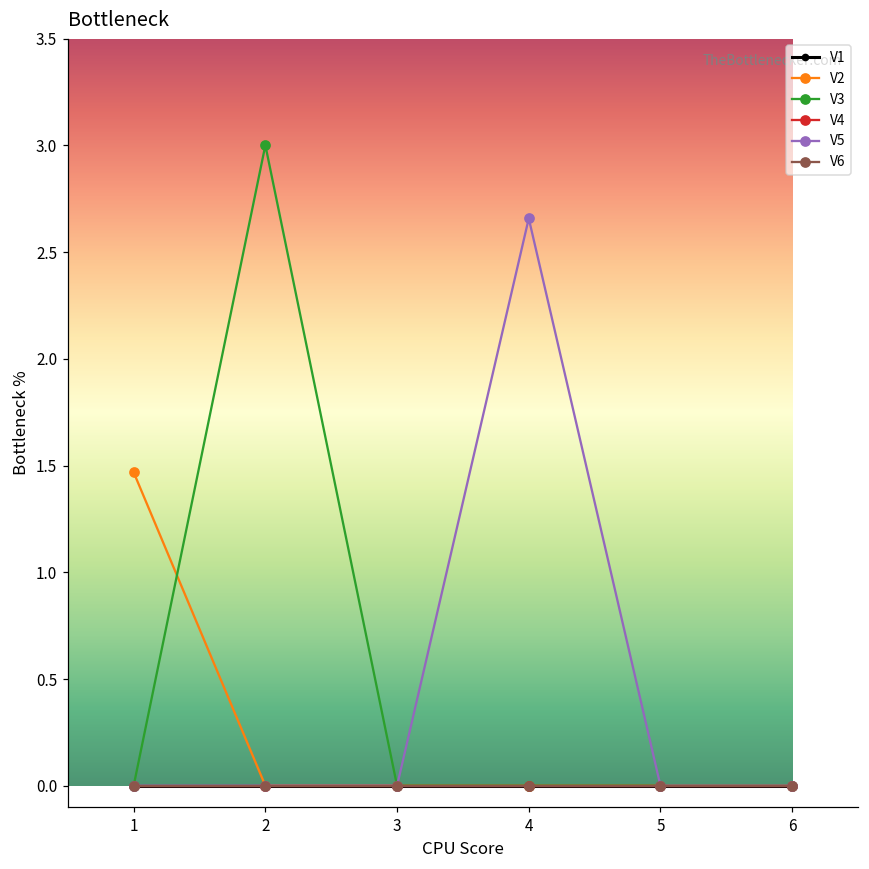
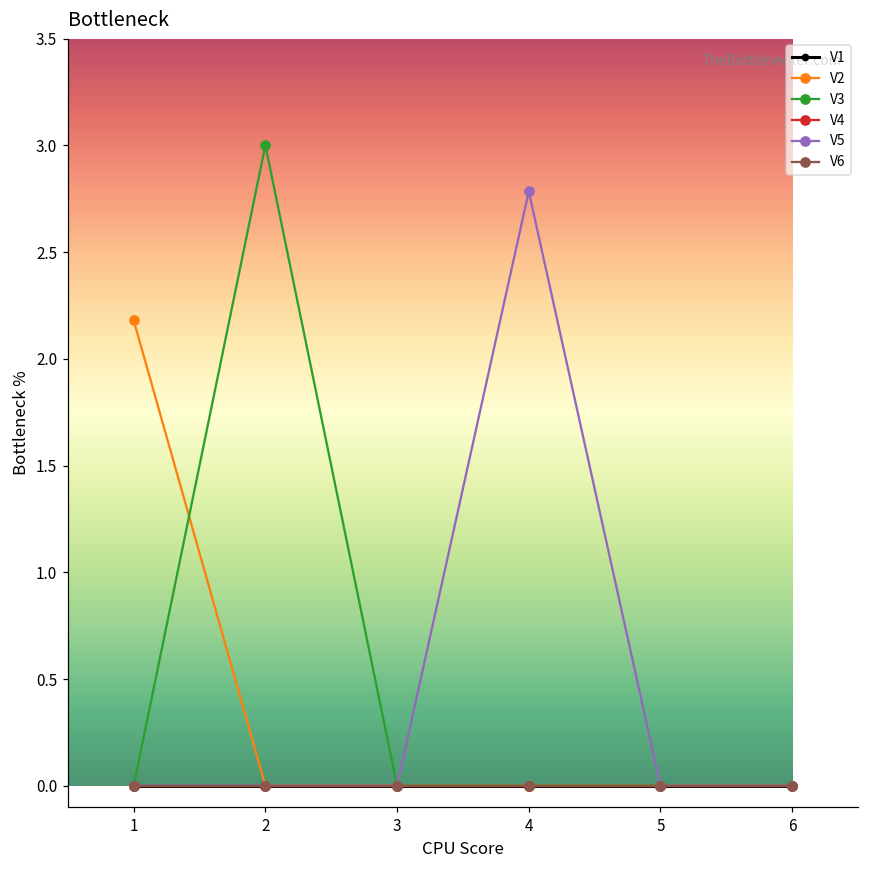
  {
    "V2": {
-     "1": 1.47
+     "1": 2.18
    },
    "V3": {
      "2": 3.00
    },
    "V5": {
-     "4": 2.66
+     "4": 2.78
    }
  }
